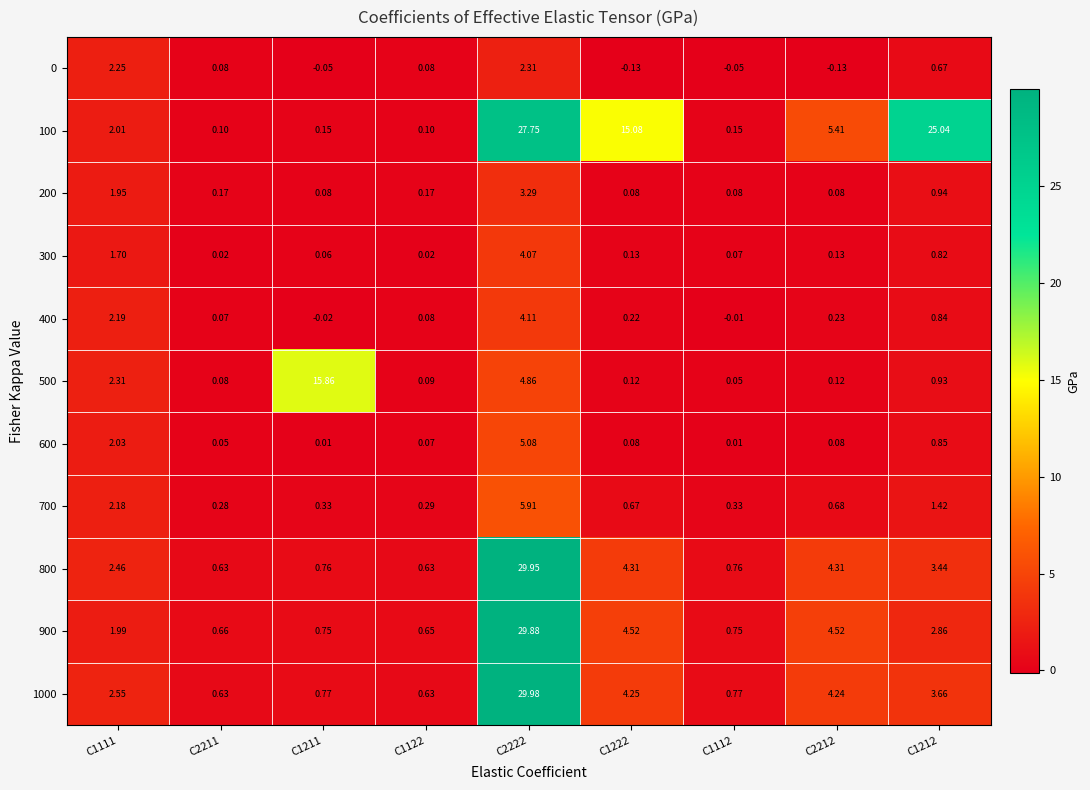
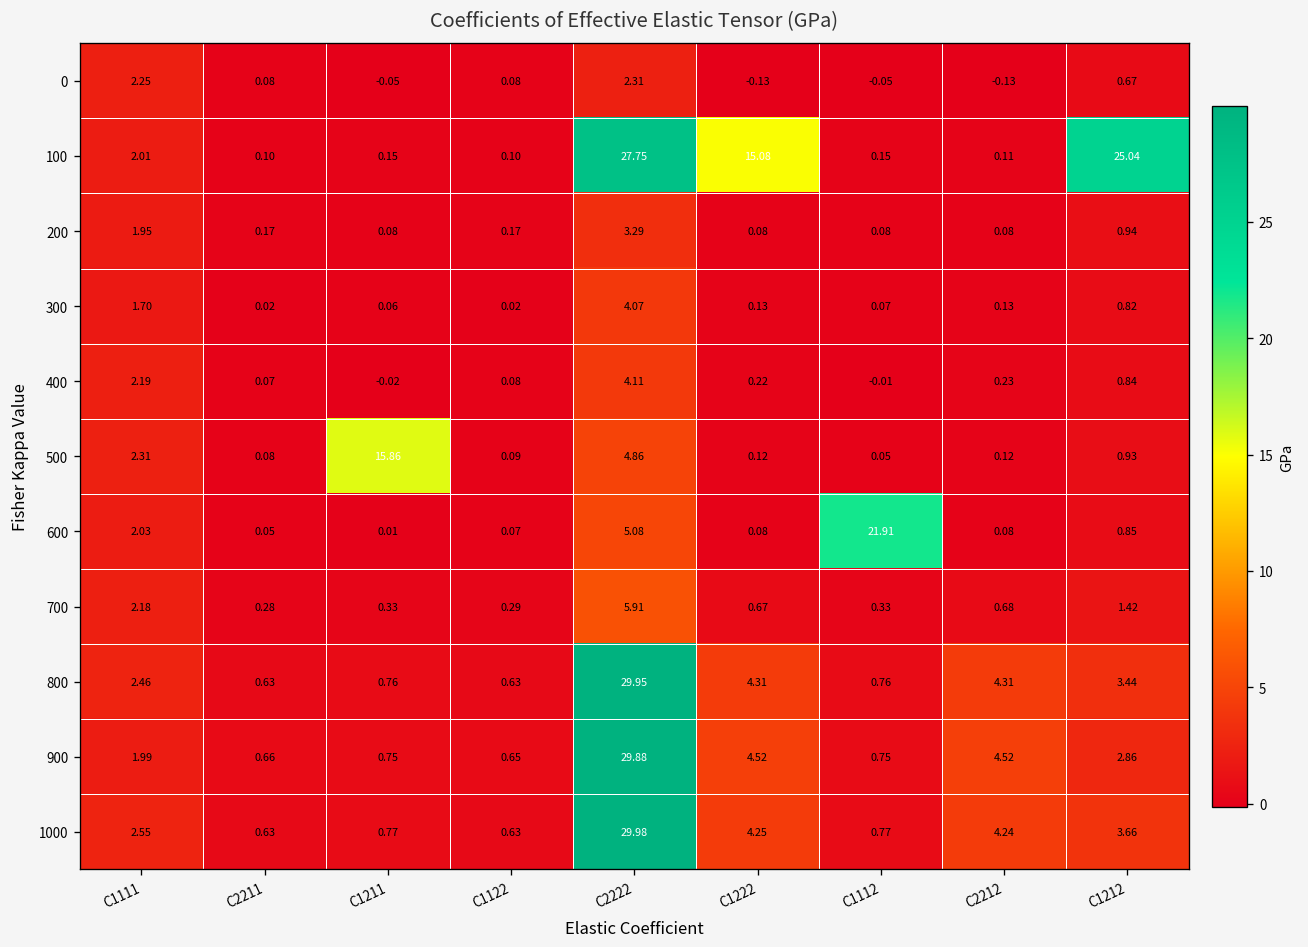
  {
    "0": {
      "C1111": 2.25,
      "C2211": 0.08,
      "C1211": -0.05,
      "C1122": 0.08,
      "C2222": 2.31,
      "C1222": -0.13,
      "C1112": -0.05,
      "C2212": -0.13,
      "C1212": 0.67
    },
    "100": {
      "C1111": 2.01,
      "C2211": 0.10,
      "C1211": 0.15,
      "C1122": 0.10,
      "C2222": 27.75,
      "C1222": 15.08,
      "C1112": 0.15,
-     "C2212": 5.41,
+     "C2212": 0.11,
      "C1212": 25.04
    },
    "200": {
      "C1111": 1.95,
      "C2211": 0.17,
      "C1211": 0.08,
      "C1122": 0.17,
      "C2222": 3.29,
      "C1222": 0.08,
      "C1112": 0.08,
      "C2212": 0.08,
      "C1212": 0.94
    },
    "300": {
      "C1111": 1.70,
      "C2211": 0.02,
      "C1211": 0.06,
      "C1122": 0.02,
      "C2222": 4.07,
      "C1222": 0.13,
      "C1112": 0.07,
      "C2212": 0.13,
      "C1212": 0.82
    },
    "400": {
      "C1111": 2.19,
      "C2211": 0.07,
      "C1211": -0.02,
      "C1122": 0.08,
      "C2222": 4.11,
      "C1222": 0.22,
      "C1112": -0.01,
      "C2212": 0.23,
      "C1212": 0.84
    },
    "500": {
      "C1111": 2.31,
      "C2211": 0.08,
      "C1211": 15.86,
      "C1122": 0.09,
      "C2222": 4.86,
      "C1222": 0.12,
      "C1112": 0.05,
      "C2212": 0.12,
      "C1212": 0.93
    },
    "600": {
      "C1111": 2.03,
      "C2211": 0.05,
      "C1211": 0.01,
      "C1122": 0.07,
      "C2222": 5.08,
      "C1222": 0.08,
-     "C1112": 0.01,
+     "C1112": 21.91,
      "C2212": 0.08,
      "C1212": 0.85
    },
    "700": {
      "C1111": 2.18,
      "C2211": 0.28,
      "C1211": 0.33,
      "C1122": 0.29,
      "C2222": 5.91,
      "C1222": 0.67,
      "C1112": 0.33,
      "C2212": 0.68,
      "C1212": 1.42
    },
    "800": {
      "C1111": 2.46,
      "C2211": 0.63,
      "C1211": 0.76,
      "C1122": 0.63,
      "C2222": 29.95,
      "C1222": 4.31,
      "C1112": 0.76,
      "C2212": 4.31,
      "C1212": 3.44
    },
    "900": {
      "C1111": 1.99,
      "C2211": 0.66,
      "C1211": 0.75,
      "C1122": 0.65,
      "C2222": 29.88,
      "C1222": 4.52,
      "C1112": 0.75,
      "C2212": 4.52,
      "C1212": 2.86
    },
    "1000": {
      "C1111": 2.55,
      "C2211": 0.63,
      "C1211": 0.77,
      "C1122": 0.63,
      "C2222": 29.98,
      "C1222": 4.25,
      "C1112": 0.77,
      "C2212": 4.24,
      "C1212": 3.66
    }
  }
